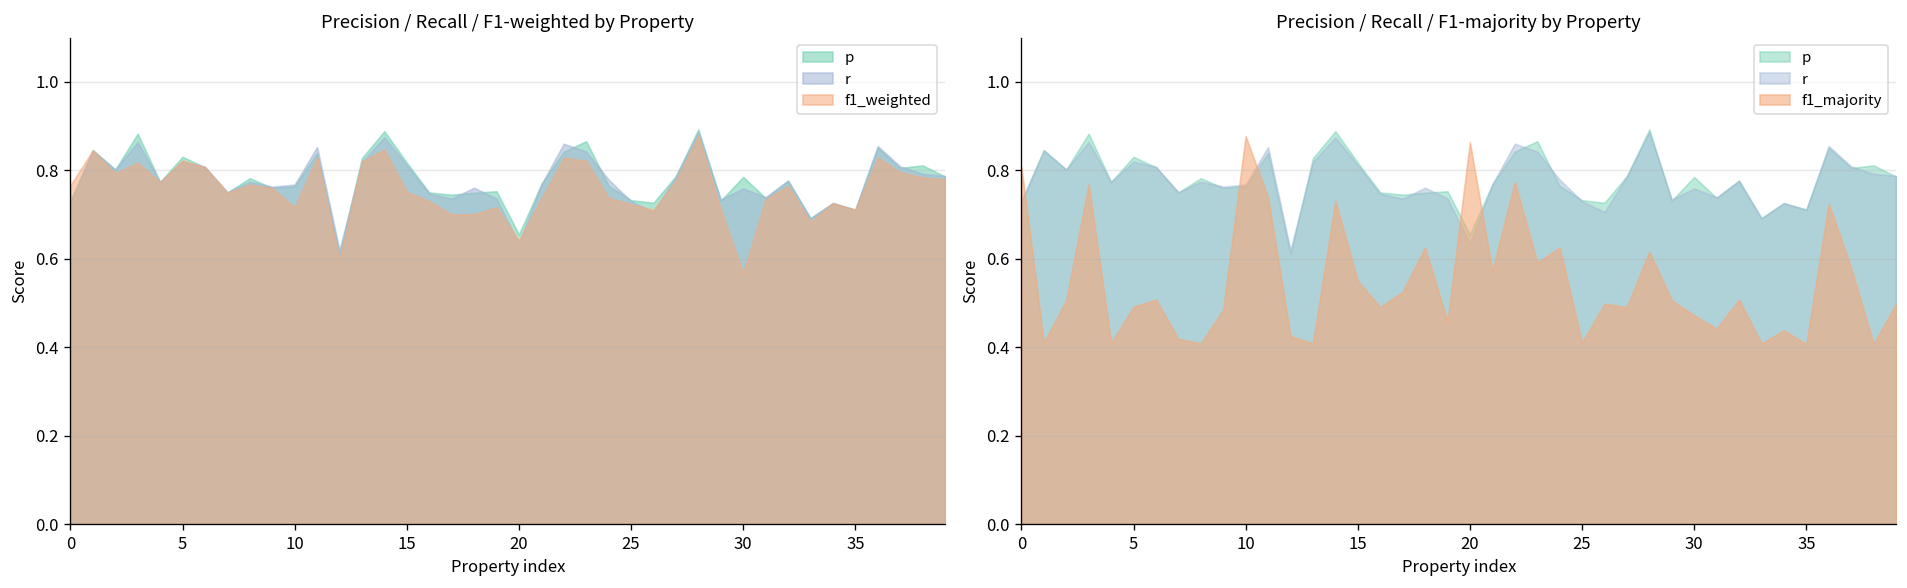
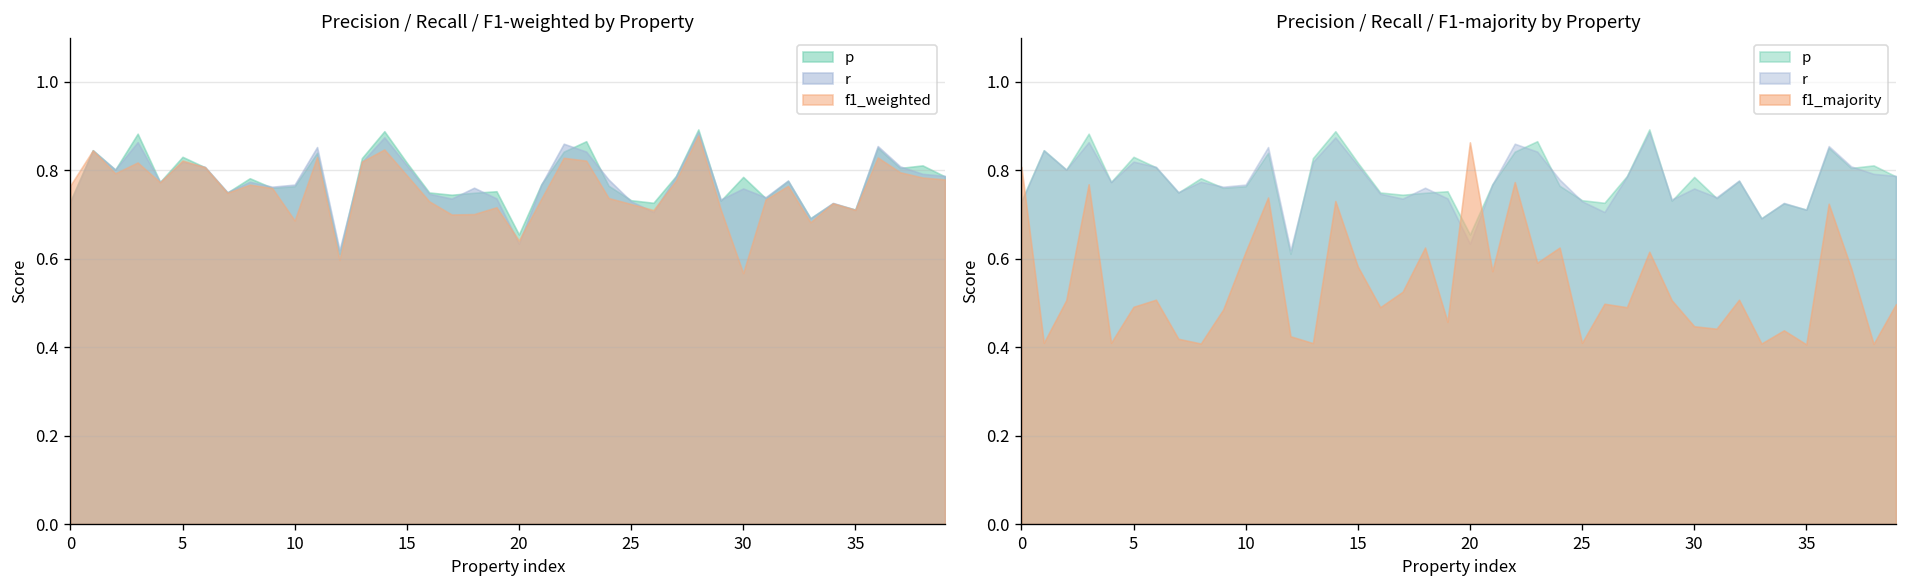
  {
    "Precision / Recall / F1-weighted by Property": {
      "f1_weighted": {
        "0": 0.77,
-       "10": 0.72,
-       "15": 0.75,
+       "10": 0.69,
+       "15": 0.79,
        "20": 0.64,
        "30": 0.57
      }
    },
    "Precision / Recall / F1-majority by Property": {
      "f1_majority": {
        "0": 0.81,
        "5": 0.49,
-       "10": 0.88,
-       "15": 0.55,
+       "10": 0.62,
+       "15": 0.58,
        "20": 0.86,
        "25": 0.41,
-       "30": 0.47,
+       "30": 0.45,
        "35": 0.41
      }
    }
  }
